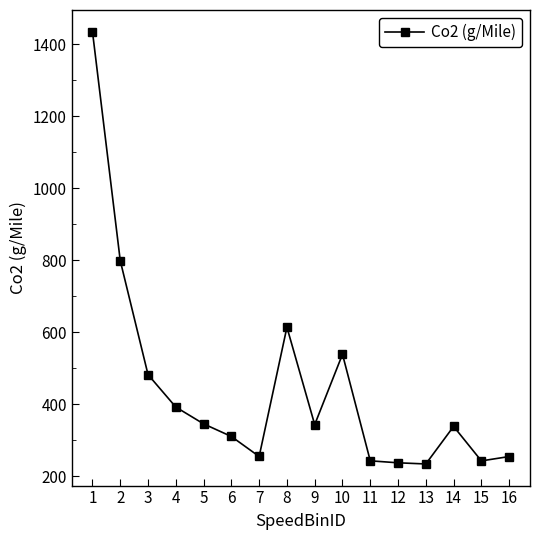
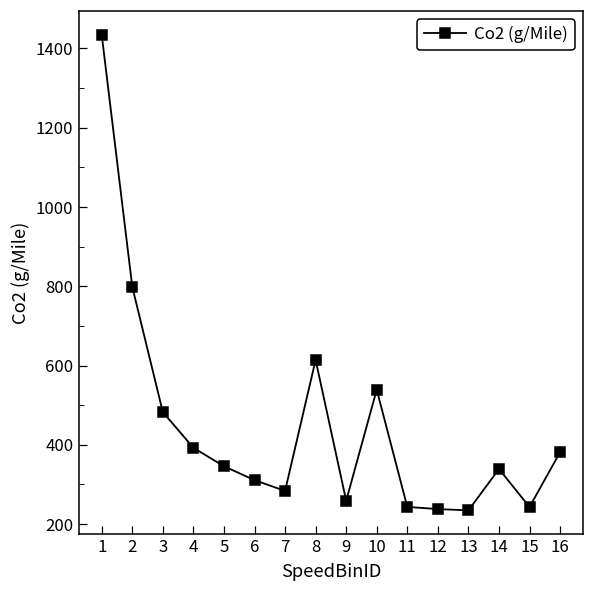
  {
    "1": 1430,
    "2": 800,
    "3": 480,
    "4": 390,
    "5": 350,
    "6": 310,
-   "7": 260,
+   "7": 280,
    "8": 610,
-   "9": 340,
+   "9": 260,
    "10": 540,
    "11": 240,
    "12": 240,
    "13": 230,
    "14": 340,
    "15": 240,
-   "16": 260
+   "16": 380
  }
